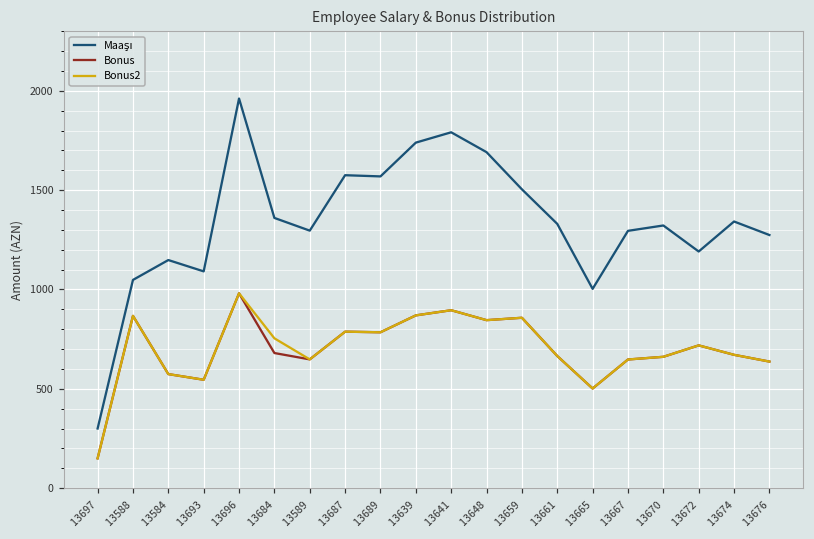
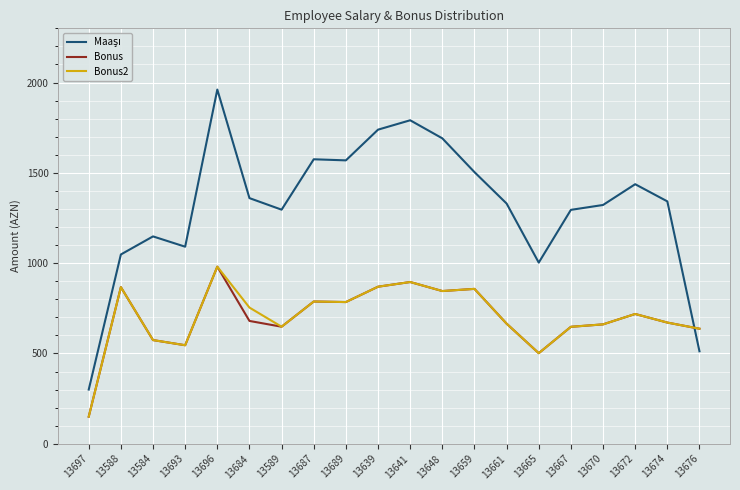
  {
    "Maaşı": {
      "13697": 300,
      "13588": 1050,
      "13584": 1150,
      "13693": 1090,
      "13696": 1960,
      "13684": 1360,
      "13589": 1300,
      "13687": 1580,
      "13689": 1570,
      "13639": 1740,
      "13641": 1790,
      "13648": 1690,
      "13659": 1500,
      "13661": 1330,
      "13665": 1000,
      "13667": 1300,
      "13670": 1320,
-     "13672": 1190,
+     "13672": 1440,
      "13674": 1340,
-     "13676": 1270
+     "13676": 510
    },
    "Bonus": {
      "13684": 680
    },
    "Bonus2": {
      "13684": 750
    }
  }
